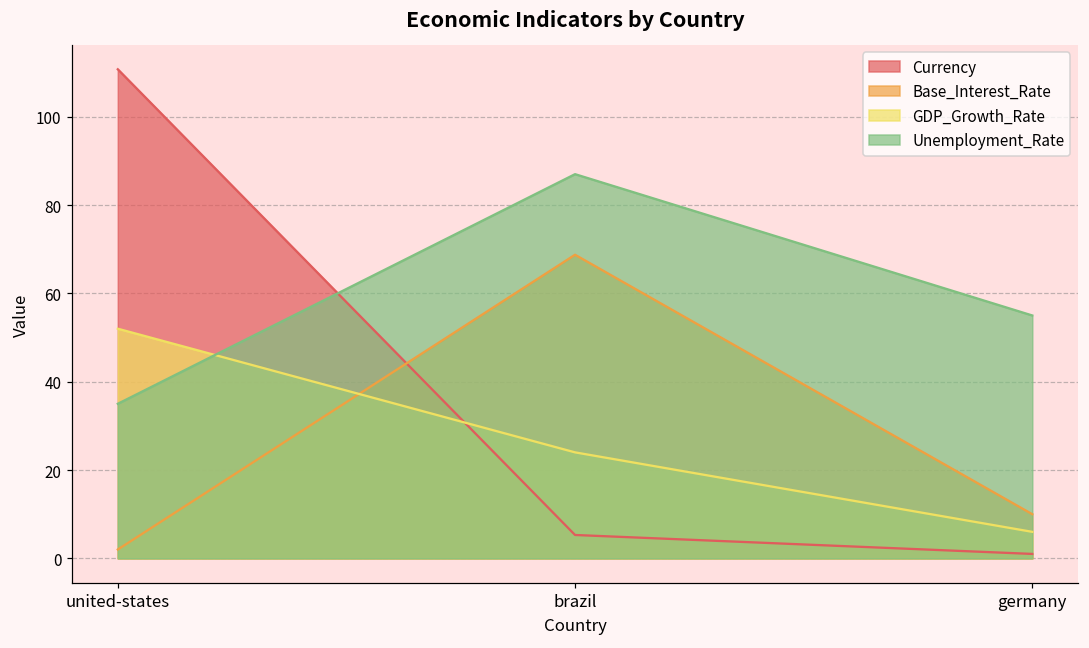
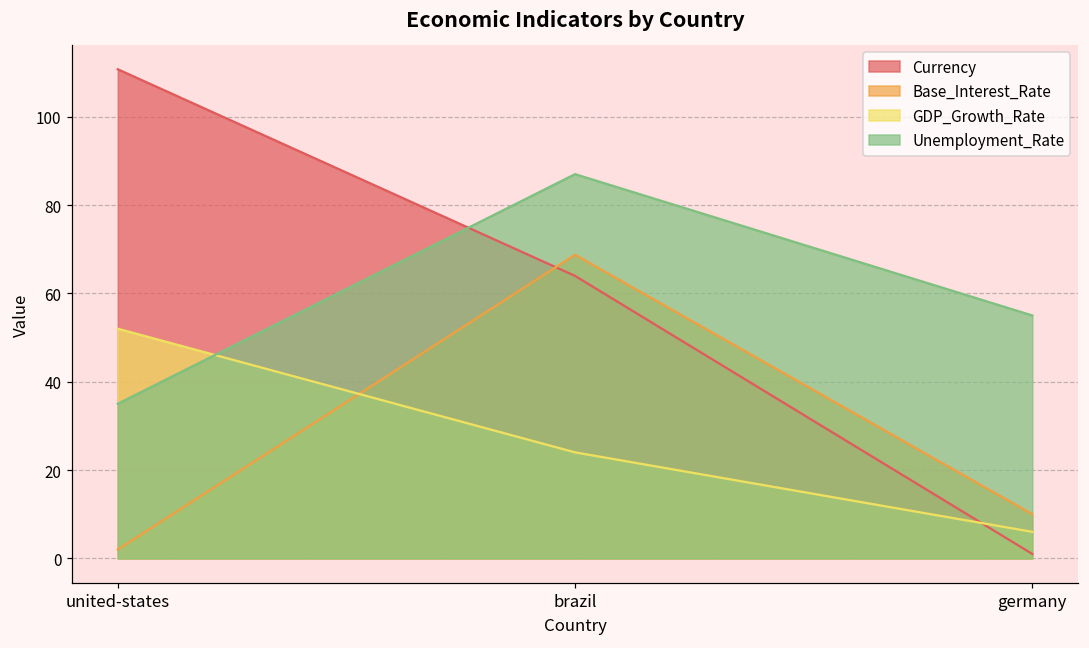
  {
    "Currency": {
      "united-states": 111,
-     "brazil": 5,
+     "brazil": 64,
      "germany": 1
    },
    "Base_Interest_Rate": {
      "united-states": 2,
      "brazil": 69,
      "germany": 10
    },
    "GDP_Growth_Rate": {
      "united-states": 52,
      "brazil": 24,
      "germany": 6
    },
    "Unemployment_Rate": {
      "united-states": 35,
      "brazil": 87,
      "germany": 55
    }
  }
